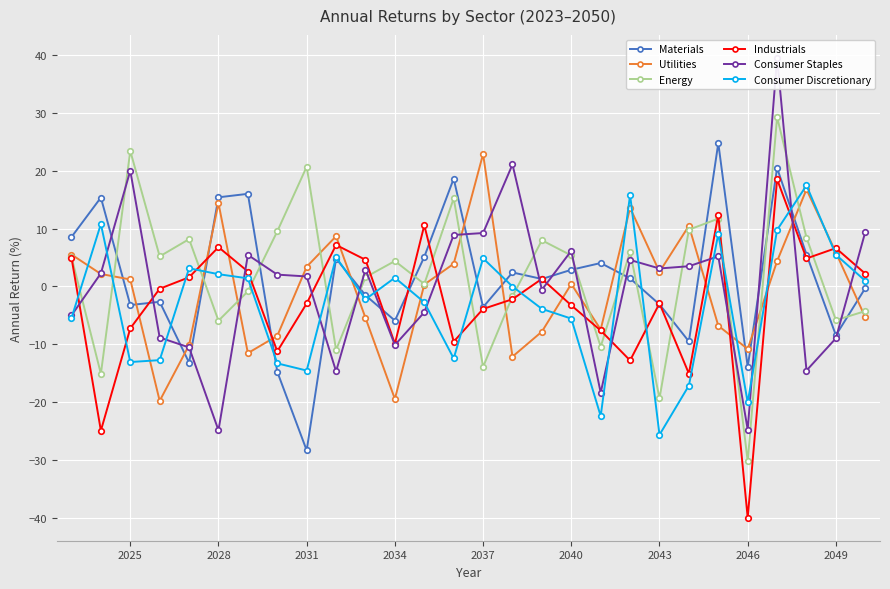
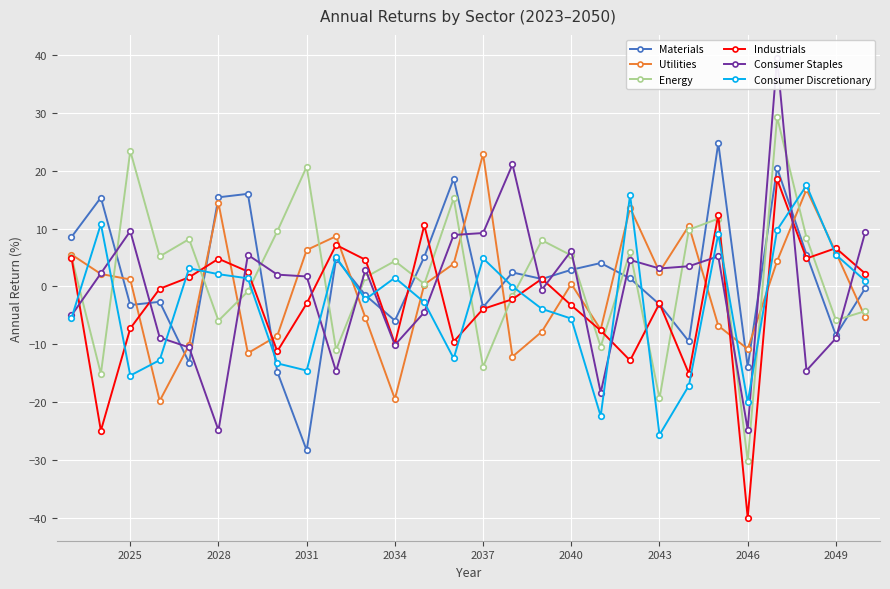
  {
    "Materials": {
      "2025": -3,
      "2028": 15,
      "2031": -28,
      "2034": -6,
      "2040": 3,
      "2046": -14,
      "2049": -8
    },
    "Utilities": {
      "2025": 1,
      "2028": 14,
-     "2031": 3,
+     "2031": 6,
      "2034": -19,
      "2037": 23,
      "2040": 0,
      "2043": 3,
      "2046": -11
    },
    "Energy": {
      "2025": 23,
      "2028": -6,
      "2031": 21,
      "2034": 4,
      "2037": -14,
      "2040": 5,
      "2043": -19,
      "2046": -30,
      "2049": -6
    },
    "Industrials": {
      "2025": -7,
-     "2028": 7,
+     "2028": 5,
      "2031": -3,
      "2040": -3,
      "2046": -40,
      "2049": 7
    },
    "Consumer Staples": {
-     "2025": 20,
+     "2025": 10,
      "2028": -25,
      "2031": 2,
      "2037": 9,
      "2040": 6,
      "2043": 3,
      "2046": -25,
      "2049": -9
    },
    "Consumer Discretionary": {
-     "2025": -13,
+     "2025": -15,
      "2028": 2,
      "2031": -15,
      "2034": 2,
      "2037": 5,
      "2040": -6,
      "2043": -26,
      "2046": -20
    }
  }
